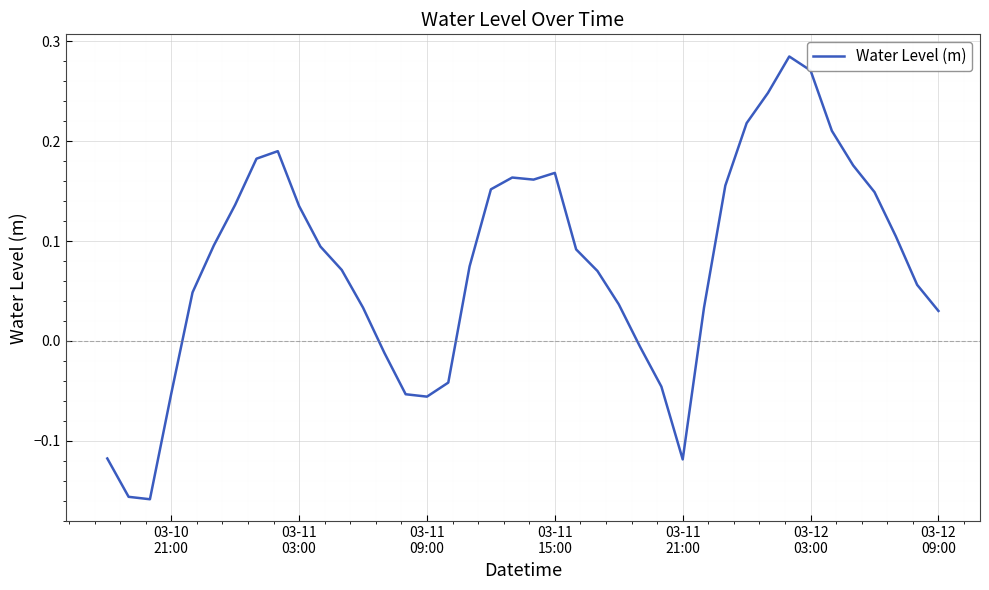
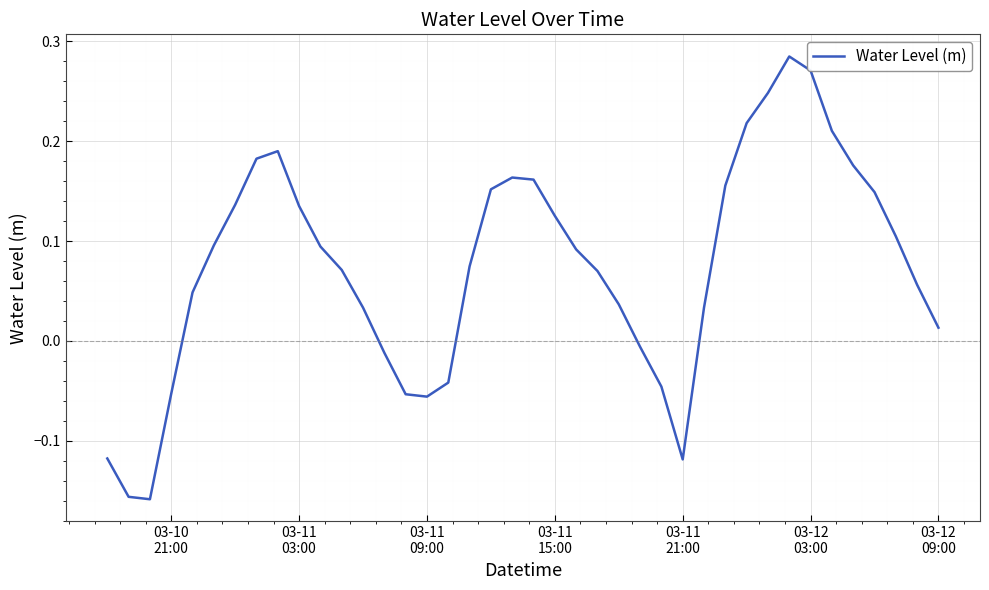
  {
    "03-10 21:00": -0.05,
    "03-11 03:00": 0.13,
    "03-11 09:00": -0.06,
-   "03-11 15:00": 0.17,
+   "03-11 15:00": 0.13,
    "03-11 21:00": -0.12,
-   "03-12 09:00": 0.03
+   "03-12 09:00": 0.01
  }
